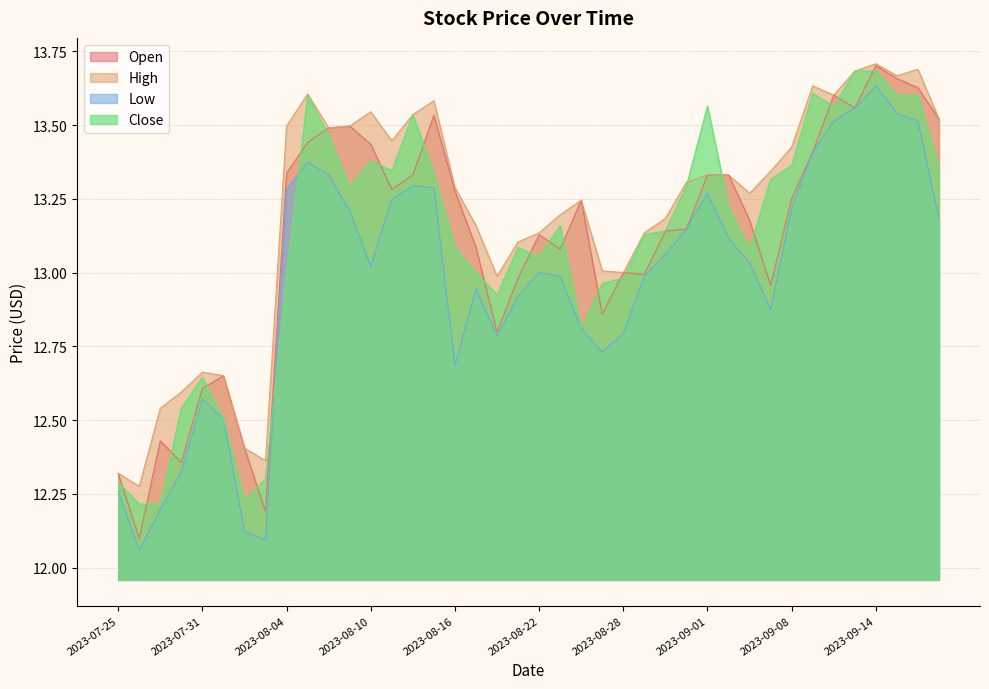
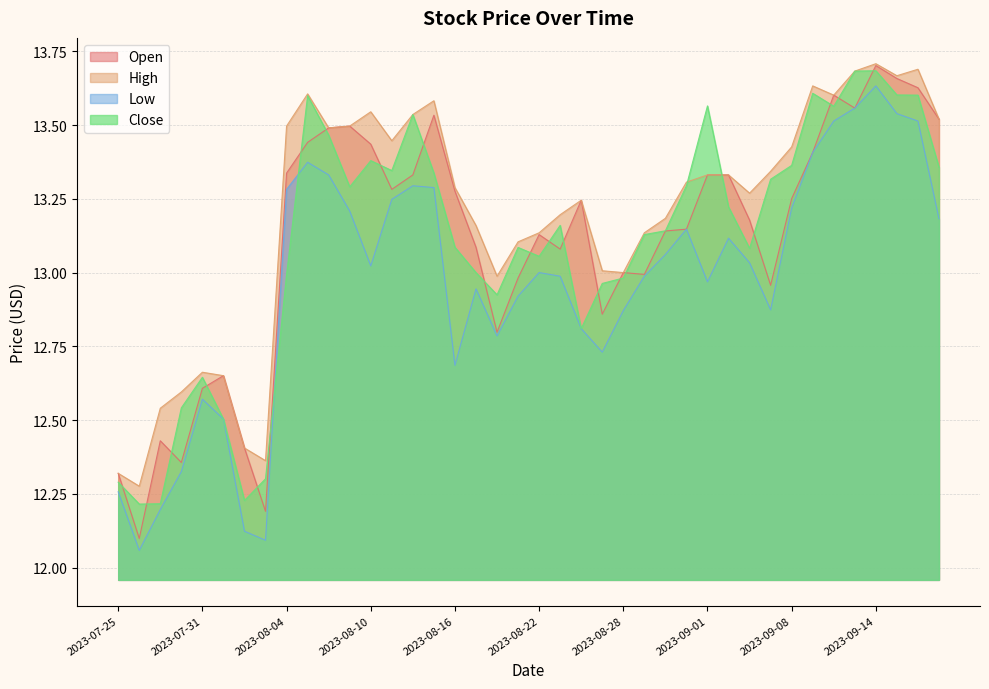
  {
    "Low": {
      "2023-07-25": 12.26,
      "2023-07-31": 12.57,
      "2023-08-04": 13.28,
      "2023-08-10": 13.02,
      "2023-08-16": 12.69,
      "2023-08-22": 13.00,
-     "2023-08-28": 12.79,
-     "2023-09-01": 13.27,
+     "2023-08-28": 12.87,
+     "2023-09-01": 12.97,
      "2023-09-08": 13.22,
      "2023-09-14": 13.63
    },
    "Close": {
      "2023-07-25": 12.29,
      "2023-07-31": 12.65,
      "2023-08-04": 12.99,
      "2023-08-10": 13.38,
      "2023-08-16": 13.09,
      "2023-08-22": 13.06,
      "2023-08-28": 12.98,
      "2023-09-01": 13.57,
      "2023-09-08": 13.36,
      "2023-09-14": 13.68
    }
  }
